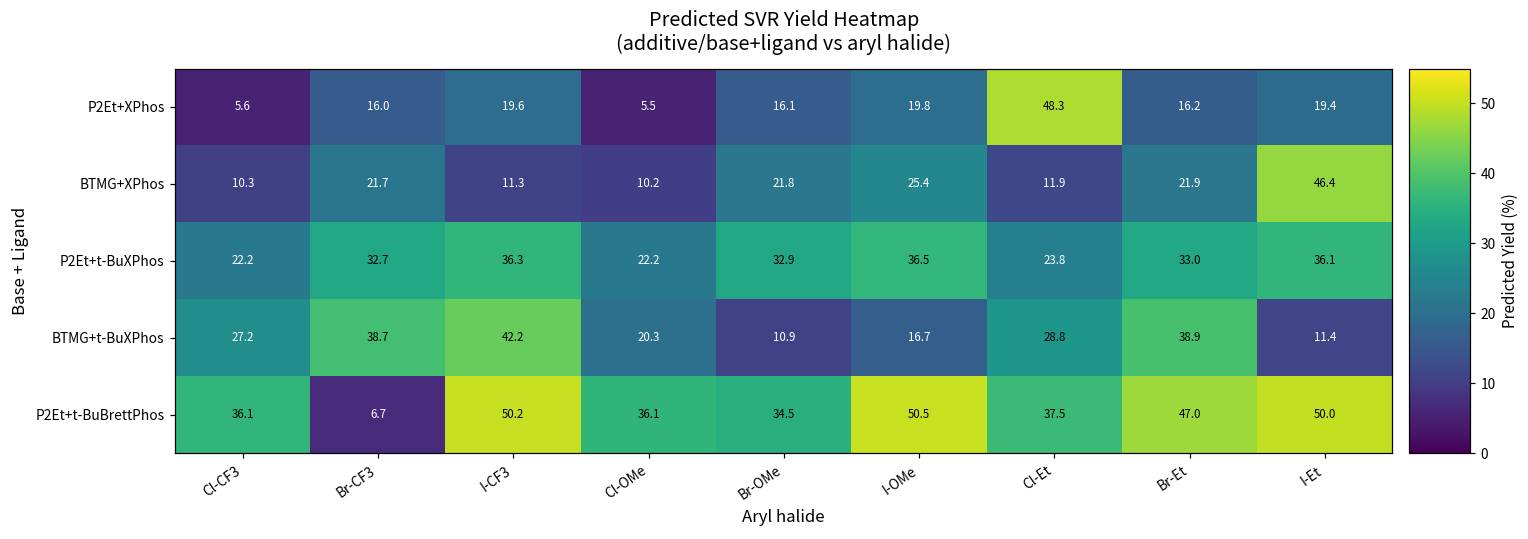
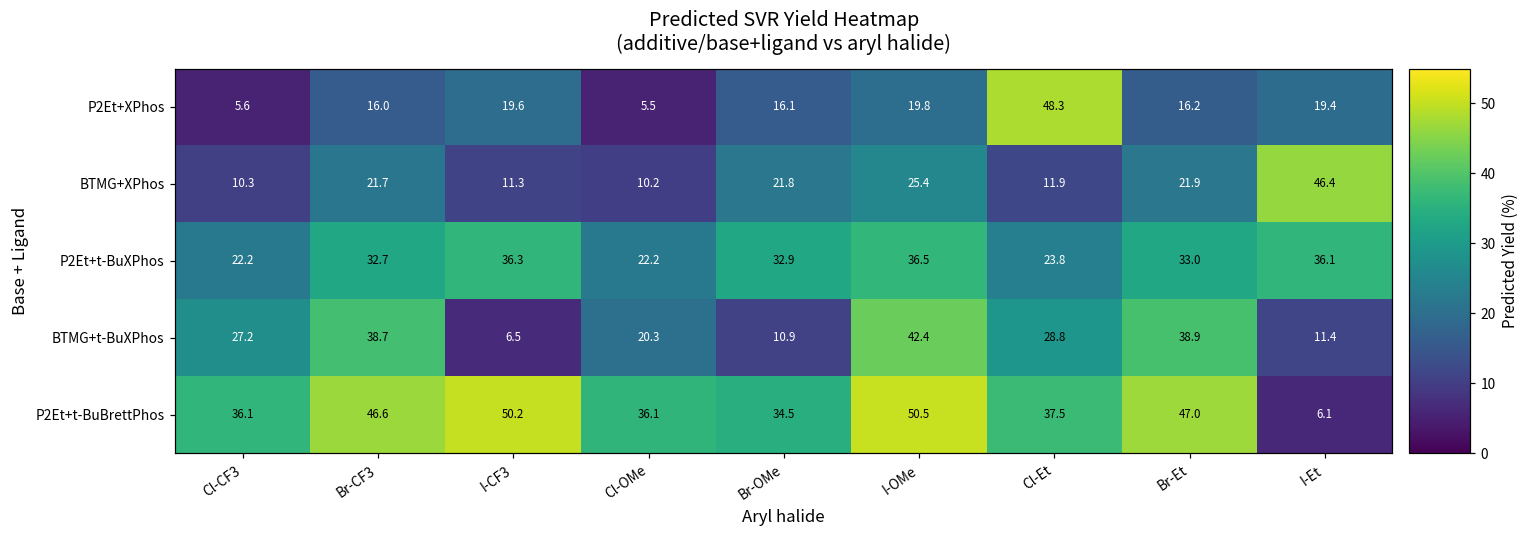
  {
    "P2Et+XPhos": {
      "Cl-CF3": 5.6,
      "Br-CF3": 16.0,
      "I-CF3": 19.6,
      "Cl-OMe": 5.5,
      "Br-OMe": 16.1,
      "I-OMe": 19.8,
      "Cl-Et": 48.3,
      "Br-Et": 16.2,
      "I-Et": 19.4
    },
    "BTMG+XPhos": {
      "Cl-CF3": 10.3,
      "Br-CF3": 21.7,
      "I-CF3": 11.3,
      "Cl-OMe": 10.2,
      "Br-OMe": 21.8,
      "I-OMe": 25.4,
      "Cl-Et": 11.9,
      "Br-Et": 21.9,
      "I-Et": 46.4
    },
    "P2Et+t-BuXPhos": {
      "Cl-CF3": 22.2,
      "Br-CF3": 32.7,
      "I-CF3": 36.3,
      "Cl-OMe": 22.2,
      "Br-OMe": 32.9,
      "I-OMe": 36.5,
      "Cl-Et": 23.8,
      "Br-Et": 33.0,
      "I-Et": 36.1
    },
    "BTMG+t-BuXPhos": {
      "Cl-CF3": 27.2,
      "Br-CF3": 38.7,
-     "I-CF3": 42.2,
+     "I-CF3": 6.5,
      "Cl-OMe": 20.3,
      "Br-OMe": 10.9,
-     "I-OMe": 16.7,
+     "I-OMe": 42.4,
      "Cl-Et": 28.8,
      "Br-Et": 38.9,
      "I-Et": 11.4
    },
    "P2Et+t-BuBrettPhos": {
      "Cl-CF3": 36.1,
-     "Br-CF3": 6.7,
+     "Br-CF3": 46.6,
      "I-CF3": 50.2,
      "Cl-OMe": 36.1,
      "Br-OMe": 34.5,
      "I-OMe": 50.5,
      "Cl-Et": 37.5,
      "Br-Et": 47.0,
-     "I-Et": 50.0
+     "I-Et": 6.1
    }
  }
